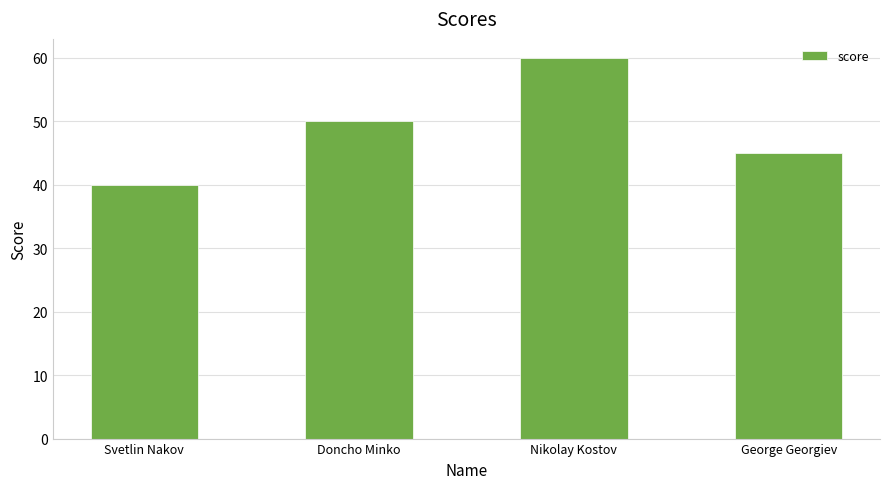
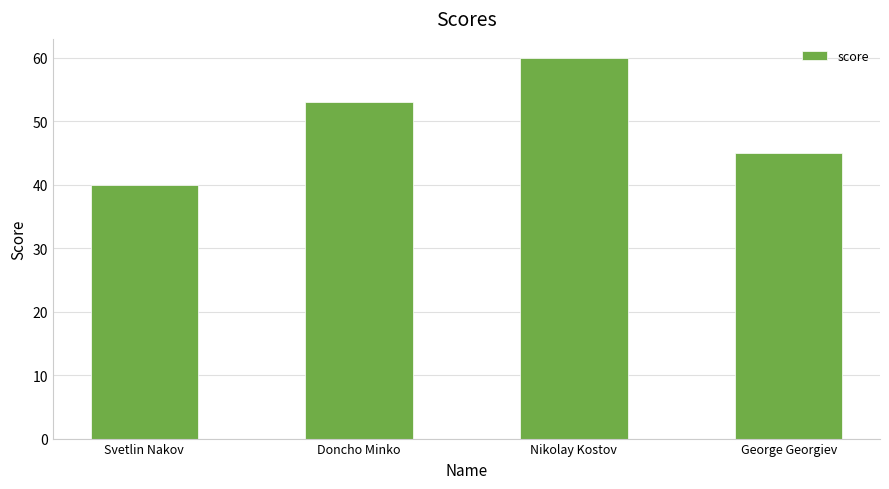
  {
    "Svetlin Nakov": 40,
-   "Doncho Minko": 50,
+   "Doncho Minko": 53,
    "Nikolay Kostov": 60,
    "George Georgiev": 45
  }
